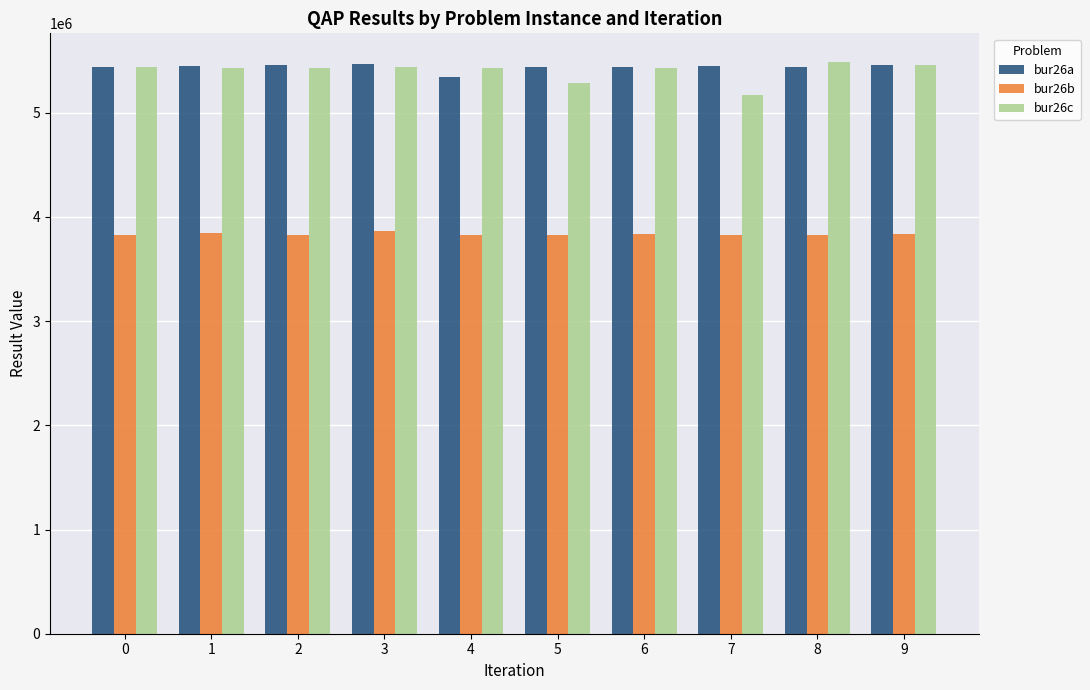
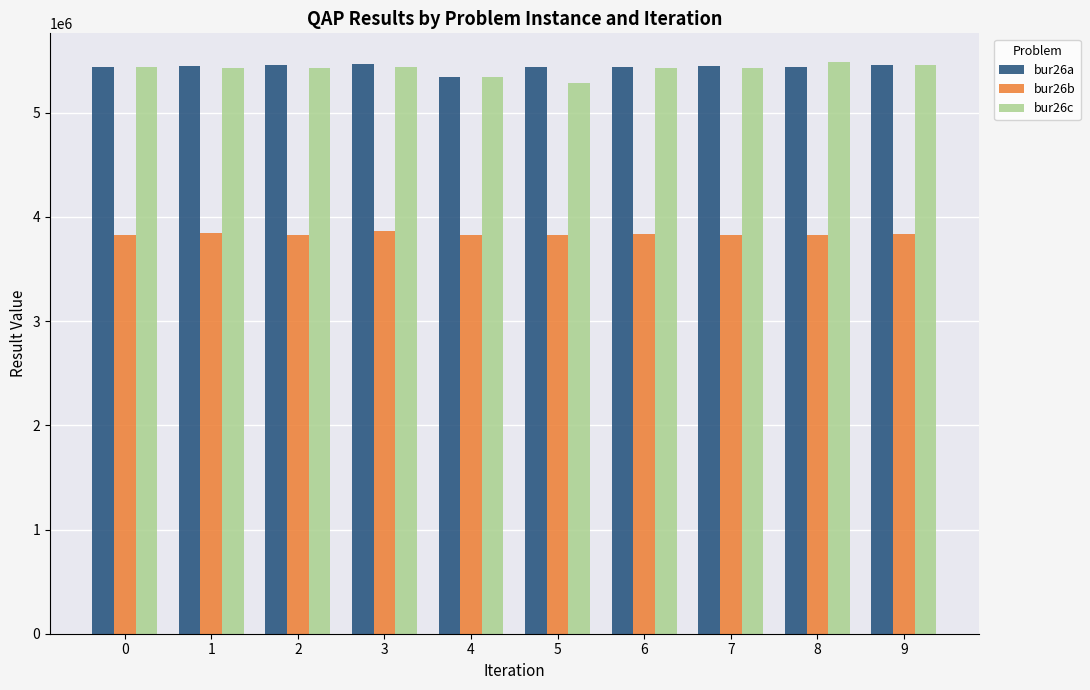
  {
    "bur26a": {
      "0": 5440000,
      "1": 5450000,
      "2": 5450000,
      "3": 5460000,
      "4": 5350000,
      "5": 5440000,
      "6": 5430000,
      "7": 5450000,
      "8": 5440000,
      "9": 5460000
    },
    "bur26b": {
      "0": 3830000,
      "1": 3840000,
      "2": 3830000,
      "3": 3860000,
      "4": 3830000,
      "5": 3830000,
      "6": 3840000,
      "7": 3830000,
      "8": 3830000,
      "9": 3840000
    },
    "bur26c": {
      "0": 5440000,
      "1": 5430000,
      "2": 5430000,
      "3": 5440000,
-     "4": 5430000,
+     "4": 5340000,
      "5": 5280000,
      "6": 5430000,
-     "7": 5170000,
+     "7": 5430000,
      "8": 5490000,
      "9": 5460000
    }
  }
